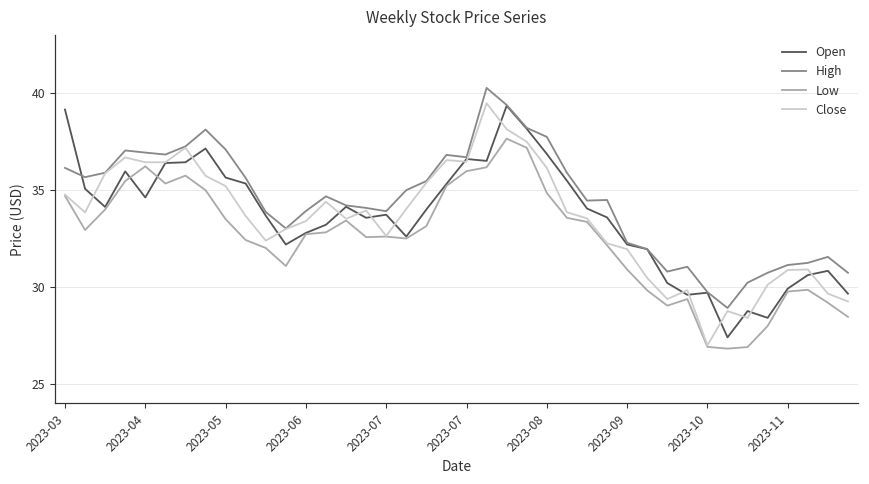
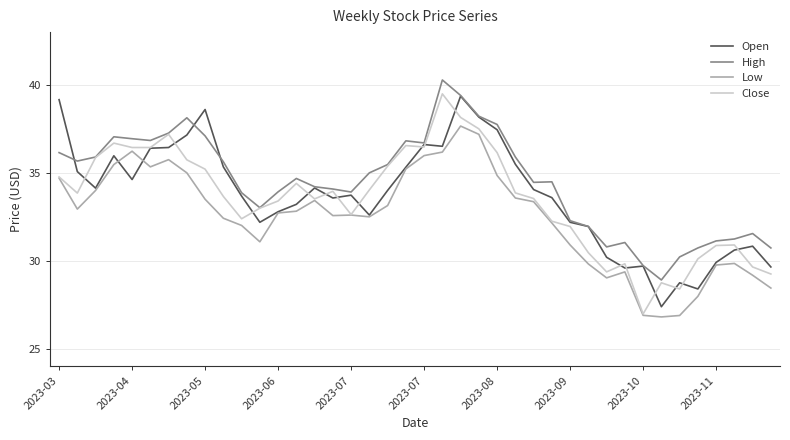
  {
    "Open": {
      "2023-03": 39.2,
      "2023-04": 34.6,
-     "2023-05": 35.7,
-     "2023-08": 36.9,
+     "2023-05": 38.6,
+     "2023-08": 37.5,
      "2023-11": 29.9
    }
  }
